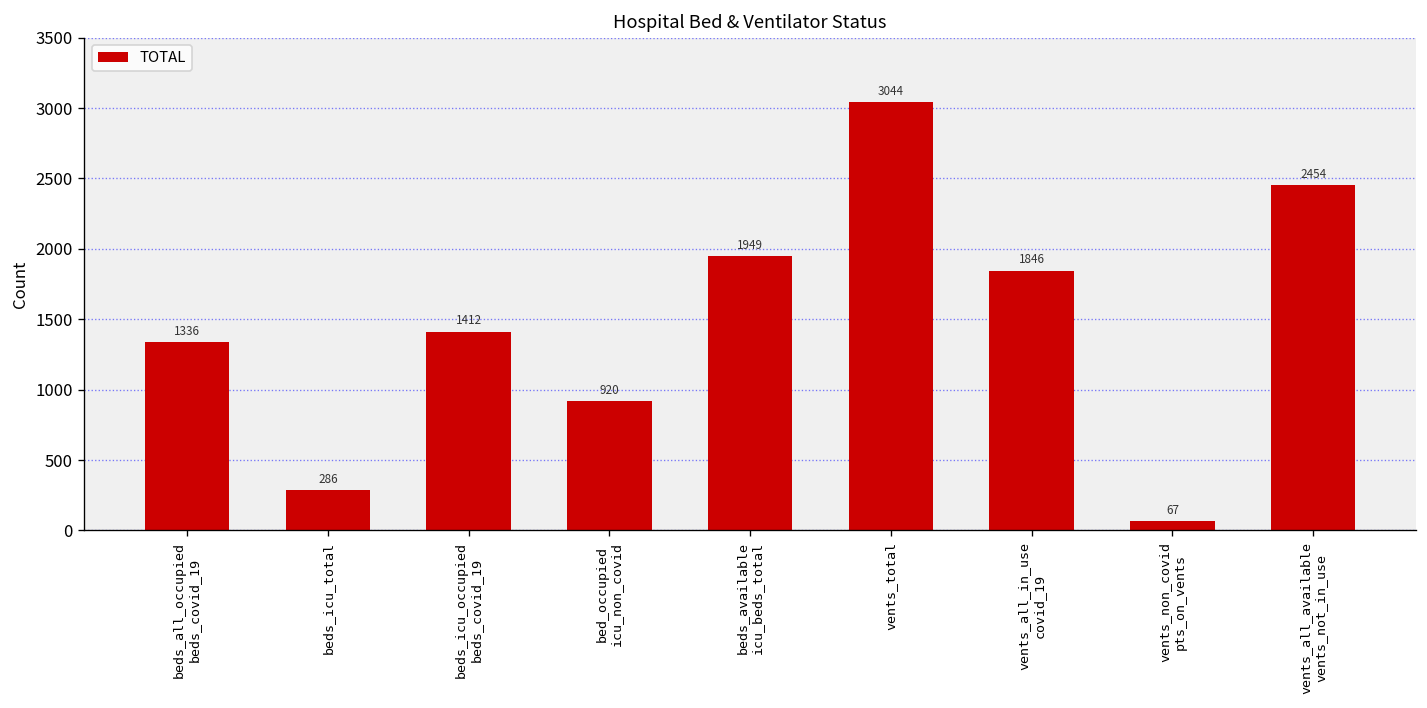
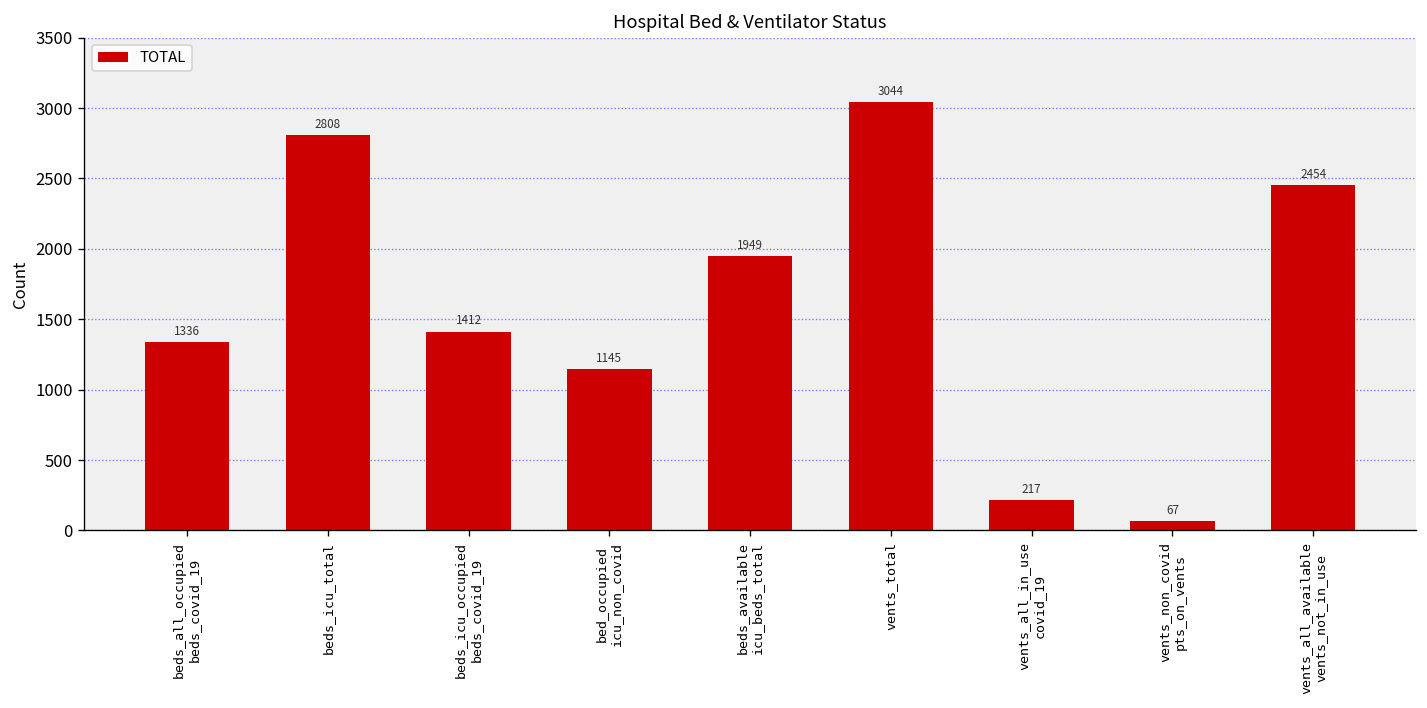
  {
    "beds_all_occupied beds_covid_19": 1336,
-   "beds_icu_total": 286,
+   "beds_icu_total": 2808,
    "beds_icu_occupied beds_covid_19": 1412,
-   "bed_occupied icu_non_covid": 920,
+   "bed_occupied icu_non_covid": 1145,
    "beds_available icu_beds_total": 1949,
    "vents_total": 3044,
-   "vents_all_in_use covid_19": 1846,
+   "vents_all_in_use covid_19": 217,
    "vents_non_covid pts_on_vents": 67,
    "vents_all_available vents_not_in_use": 2454
  }
